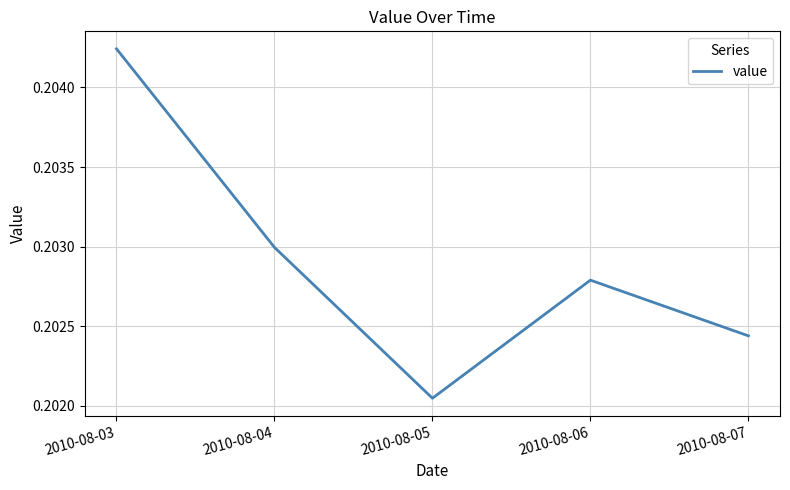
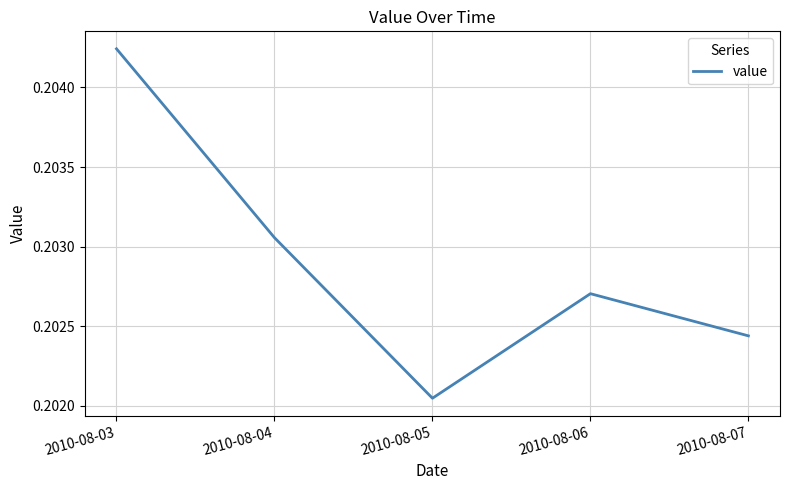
  {
    "2010-08-03": 0.20424,
-   "2010-08-04": 0.20300,
+   "2010-08-04": 0.20306,
    "2010-08-05": 0.20205,
-   "2010-08-06": 0.20279,
+   "2010-08-06": 0.20270,
    "2010-08-07": 0.20244
  }
